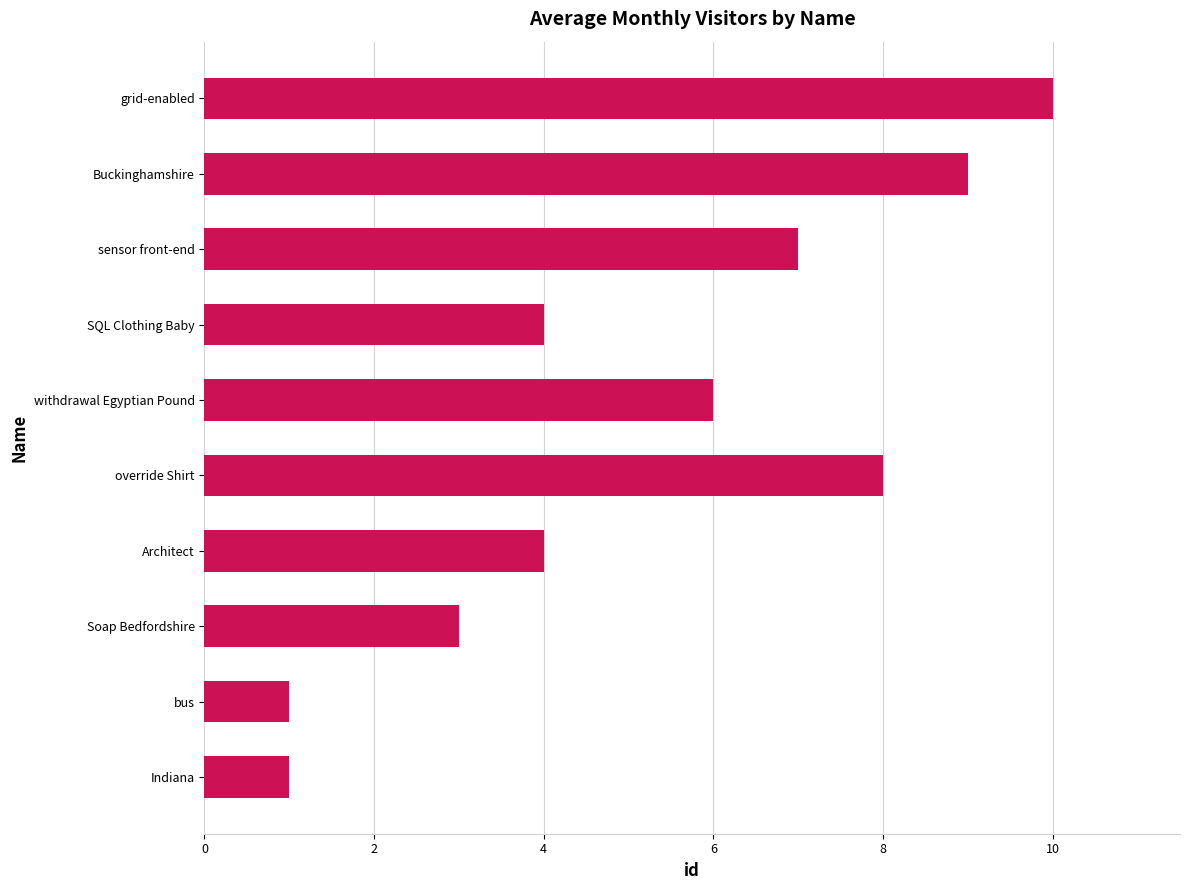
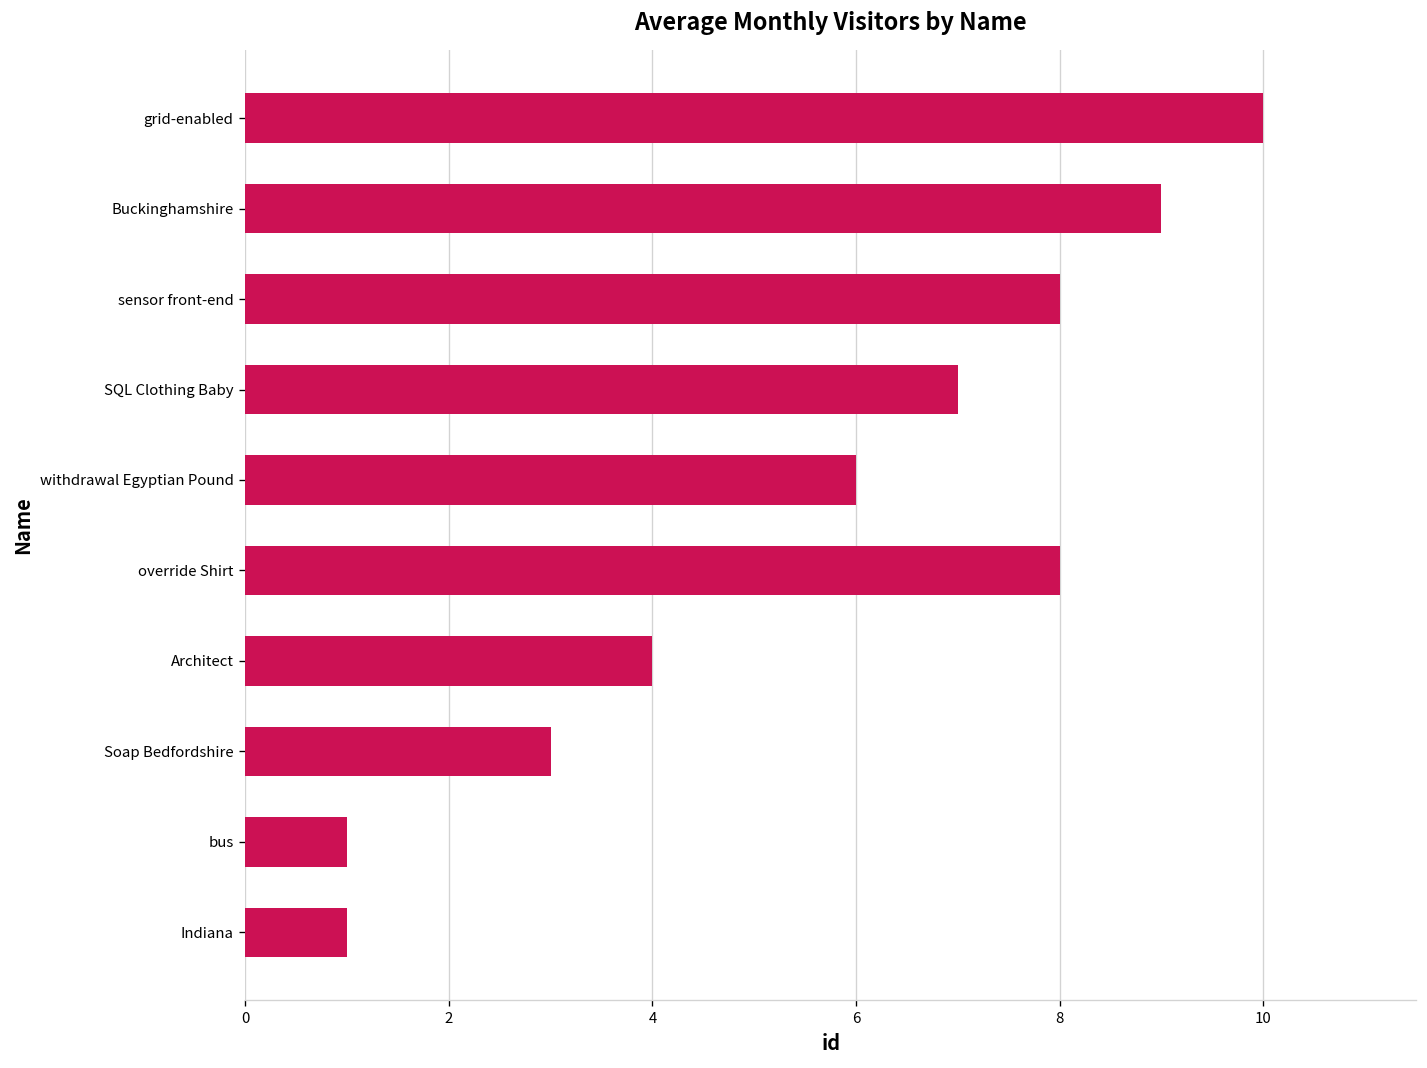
  {
    "grid-enabled": 10,
    "Buckinghamshire": 9,
-   "sensor front-end": 7,
-   "SQL Clothing Baby": 4,
+   "sensor front-end": 8,
+   "SQL Clothing Baby": 7,
    "withdrawal Egyptian Pound": 6,
    "override Shirt": 8,
    "Architect": 4,
    "Soap Bedfordshire": 3,
    "bus": 1,
    "Indiana": 1
  }
